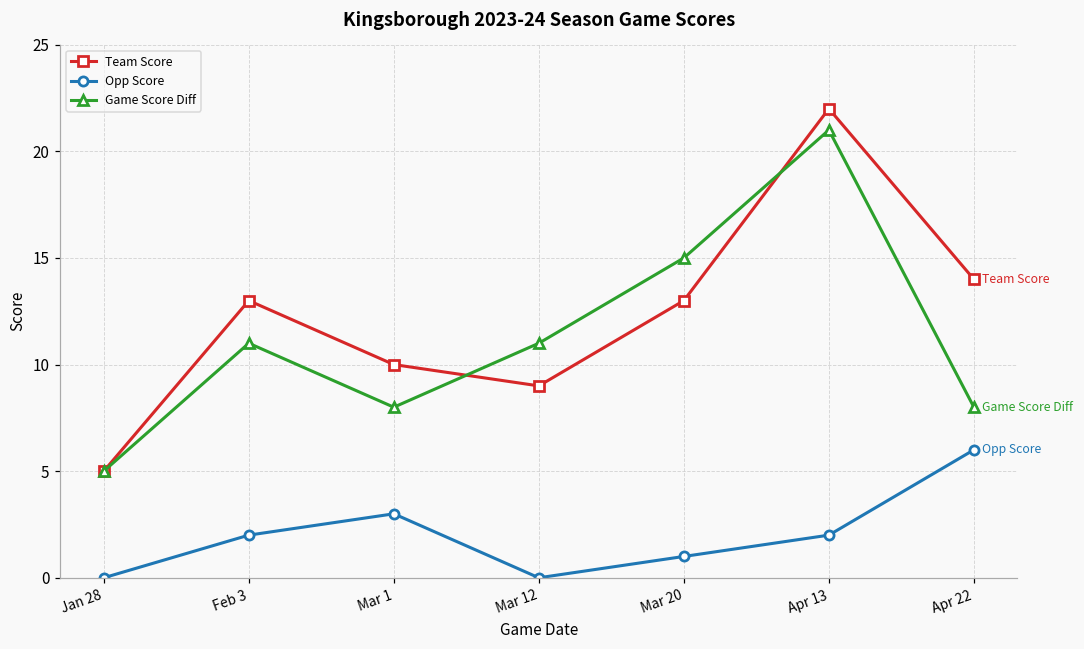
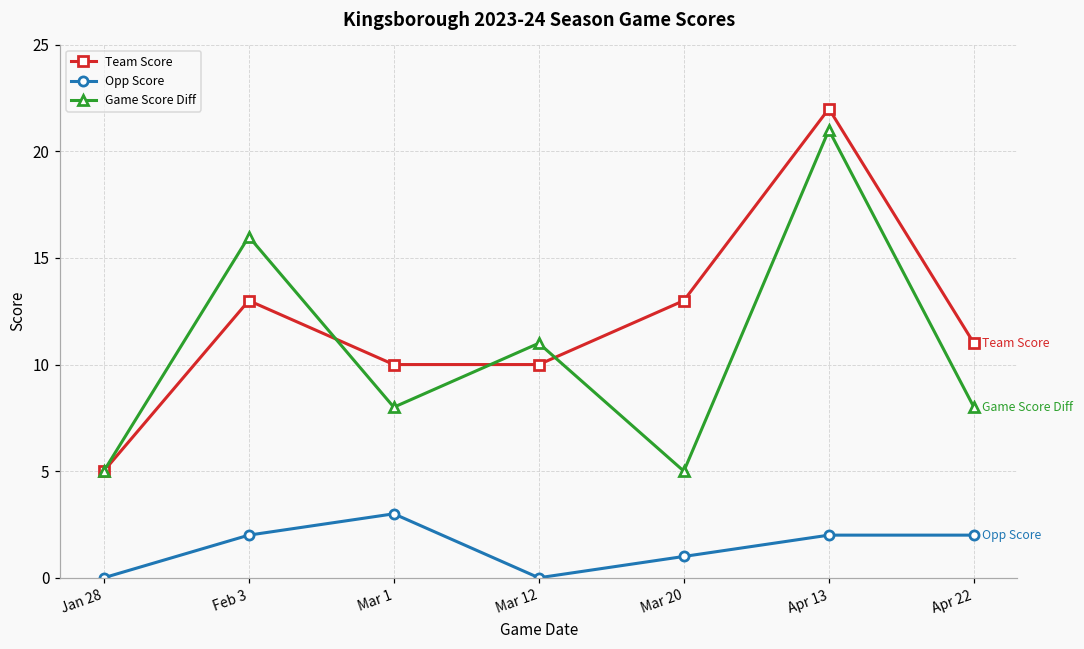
  {
    "Team Score": {
      "Feb 3": 13,
      "Mar 1": 10,
-     "Mar 12": 9,
+     "Mar 12": 10,
      "Mar 20": 13,
      "Apr 13": 22,
-     "Apr 22": 14
+     "Apr 22": 11
    },
    "Opp Score": {
      "Jan 28": 0,
      "Feb 3": 2,
      "Mar 1": 3,
      "Mar 12": 0,
      "Mar 20": 1,
      "Apr 13": 2,
-     "Apr 22": 6
+     "Apr 22": 2
    },
    "Game Score Diff": {
-     "Feb 3": 11,
+     "Feb 3": 16,
      "Mar 1": 8,
      "Mar 12": 11,
-     "Mar 20": 15,
+     "Mar 20": 5,
      "Apr 13": 21,
      "Apr 22": 8
    }
  }
